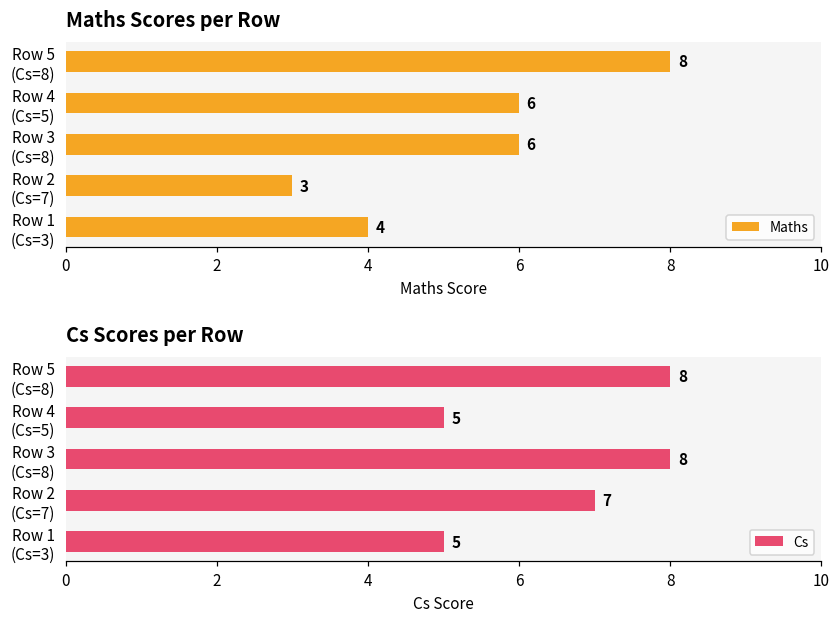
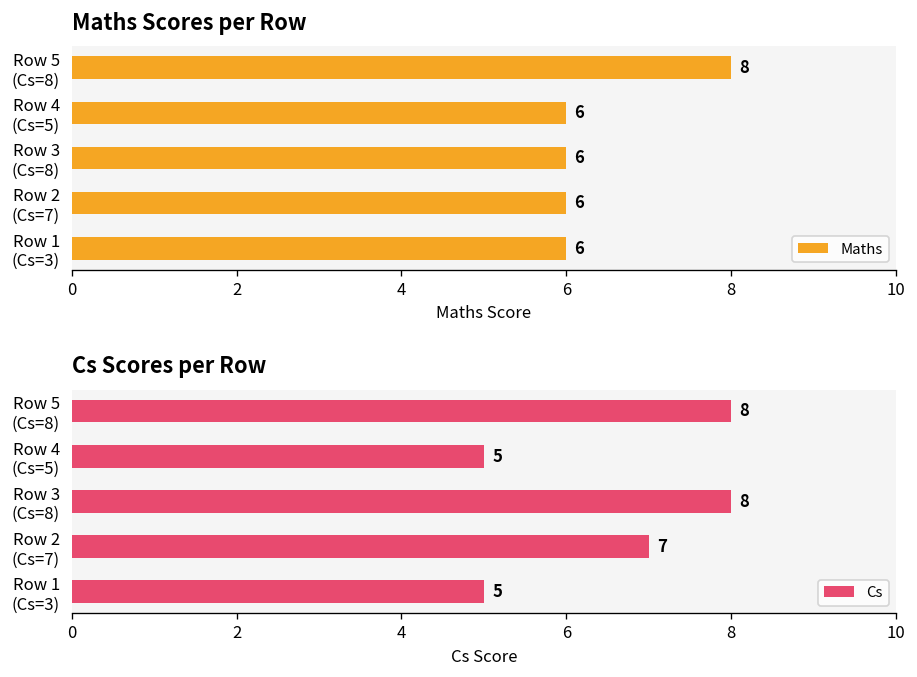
  {
    "Maths Scores per Row": {
      "Row 5 (Cs=8)": 8,
      "Row 4 (Cs=5)": 6,
      "Row 3 (Cs=8)": 6,
-     "Row 2 (Cs=7)": 3,
-     "Row 1 (Cs=3)": 4
+     "Row 2 (Cs=7)": 6,
+     "Row 1 (Cs=3)": 6
    },
    "Cs Scores per Row": {
      "Row 5 (Cs=8)": 8,
      "Row 4 (Cs=5)": 5,
      "Row 3 (Cs=8)": 8,
      "Row 2 (Cs=7)": 7,
      "Row 1 (Cs=3)": 5
    }
  }
